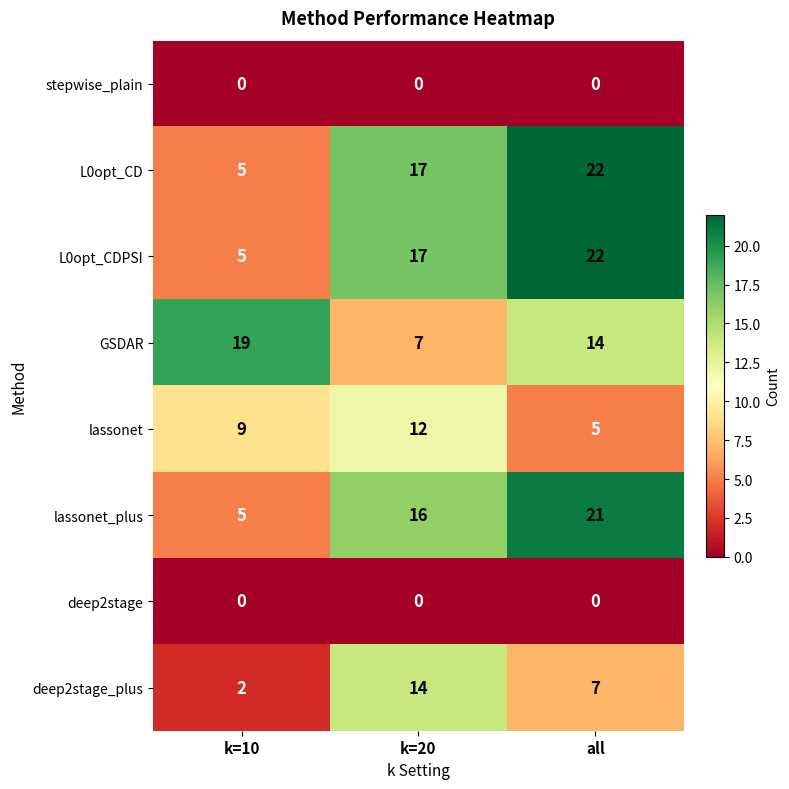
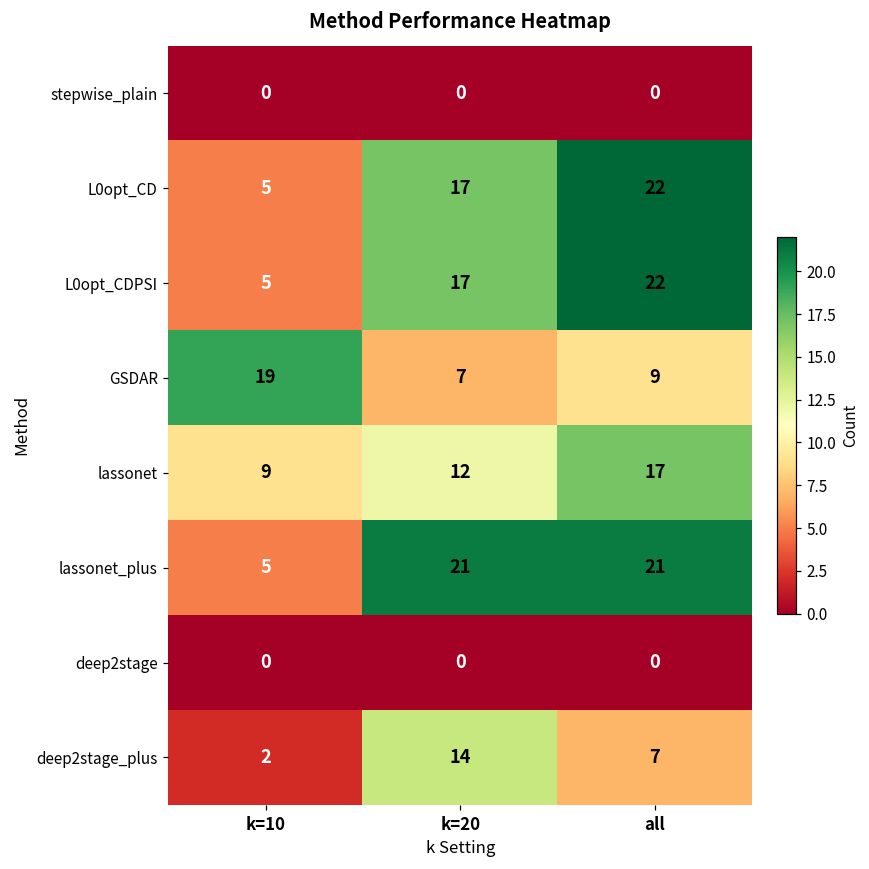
  {
    "stepwise_plain": {
      "k=10": 0,
      "k=20": 0,
      "all": 0
    },
    "L0opt_CD": {
      "k=10": 5,
      "k=20": 17,
      "all": 22
    },
    "L0opt_CDPSI": {
      "k=10": 5,
      "k=20": 17,
      "all": 22
    },
    "GSDAR": {
      "k=10": 19,
      "k=20": 7,
-     "all": 14
+     "all": 9
    },
    "lassonet": {
      "k=10": 9,
      "k=20": 12,
-     "all": 5
+     "all": 17
    },
    "lassonet_plus": {
      "k=10": 5,
-     "k=20": 16,
+     "k=20": 21,
      "all": 21
    },
    "deep2stage": {
      "k=10": 0,
      "k=20": 0,
      "all": 0
    },
    "deep2stage_plus": {
      "k=10": 2,
      "k=20": 14,
      "all": 7
    }
  }
